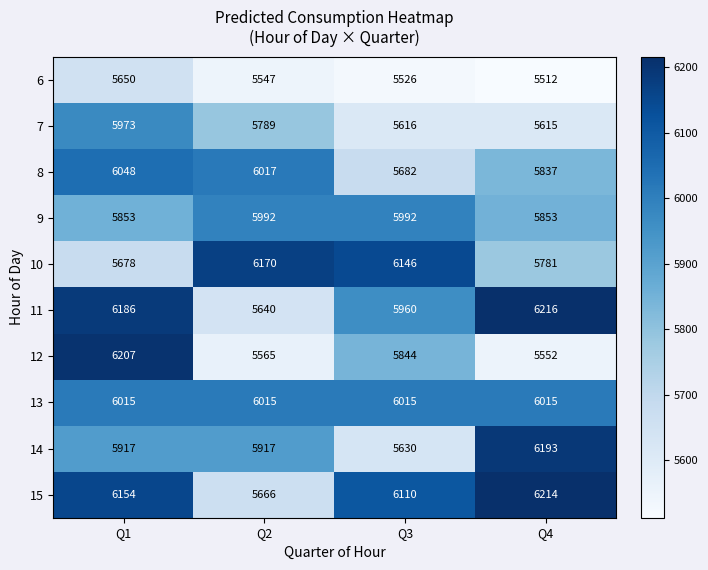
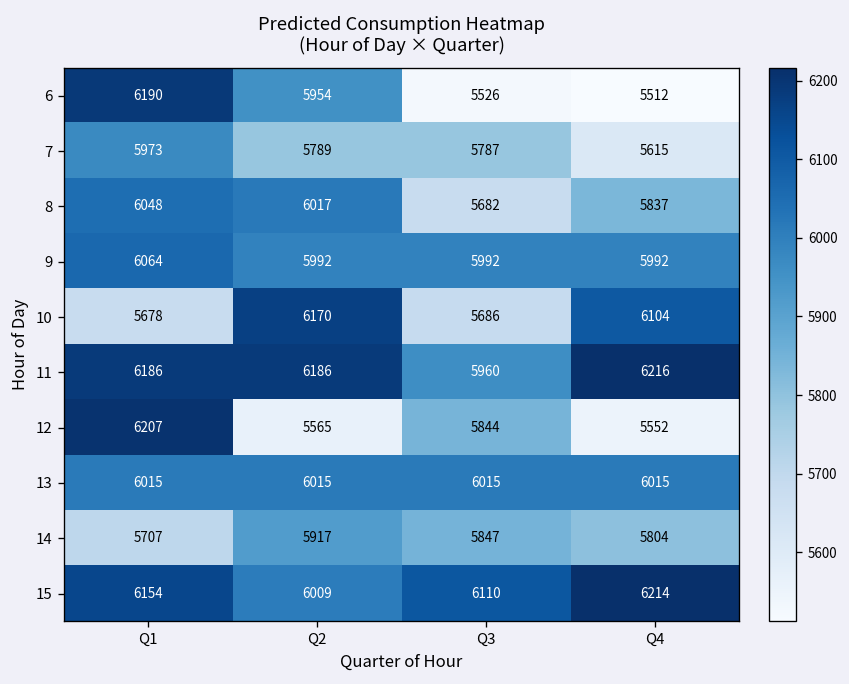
  {
    "6": {
-     "Q1": 5650,
-     "Q2": 5547,
+     "Q1": 6190,
+     "Q2": 5954,
      "Q3": 5526,
      "Q4": 5512
    },
    "7": {
      "Q1": 5973,
      "Q2": 5789,
-     "Q3": 5616,
+     "Q3": 5787,
      "Q4": 5615
    },
    "8": {
      "Q1": 6048,
      "Q2": 6017,
      "Q3": 5682,
      "Q4": 5837
    },
    "9": {
-     "Q1": 5853,
+     "Q1": 6064,
      "Q2": 5992,
      "Q3": 5992,
-     "Q4": 5853
+     "Q4": 5992
    },
    "10": {
      "Q1": 5678,
      "Q2": 6170,
-     "Q3": 6146,
-     "Q4": 5781
+     "Q3": 5686,
+     "Q4": 6104
    },
    "11": {
      "Q1": 6186,
-     "Q2": 5640,
+     "Q2": 6186,
      "Q3": 5960,
      "Q4": 6216
    },
    "12": {
      "Q1": 6207,
      "Q2": 5565,
      "Q3": 5844,
      "Q4": 5552
    },
    "13": {
      "Q1": 6015,
      "Q2": 6015,
      "Q3": 6015,
      "Q4": 6015
    },
    "14": {
-     "Q1": 5917,
+     "Q1": 5707,
      "Q2": 5917,
-     "Q3": 5630,
-     "Q4": 6193
+     "Q3": 5847,
+     "Q4": 5804
    },
    "15": {
      "Q1": 6154,
-     "Q2": 5666,
+     "Q2": 6009,
      "Q3": 6110,
      "Q4": 6214
    }
  }
